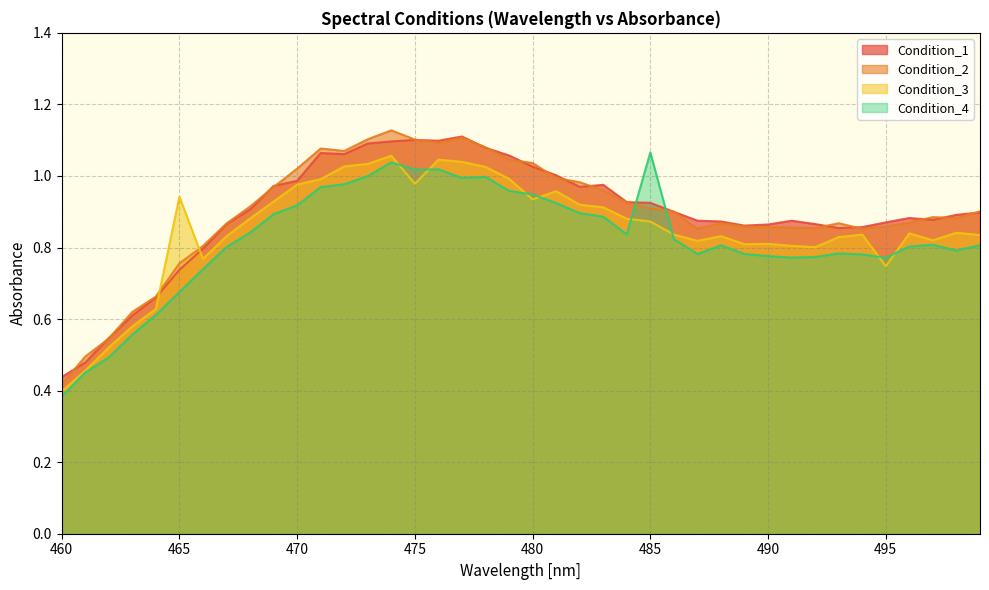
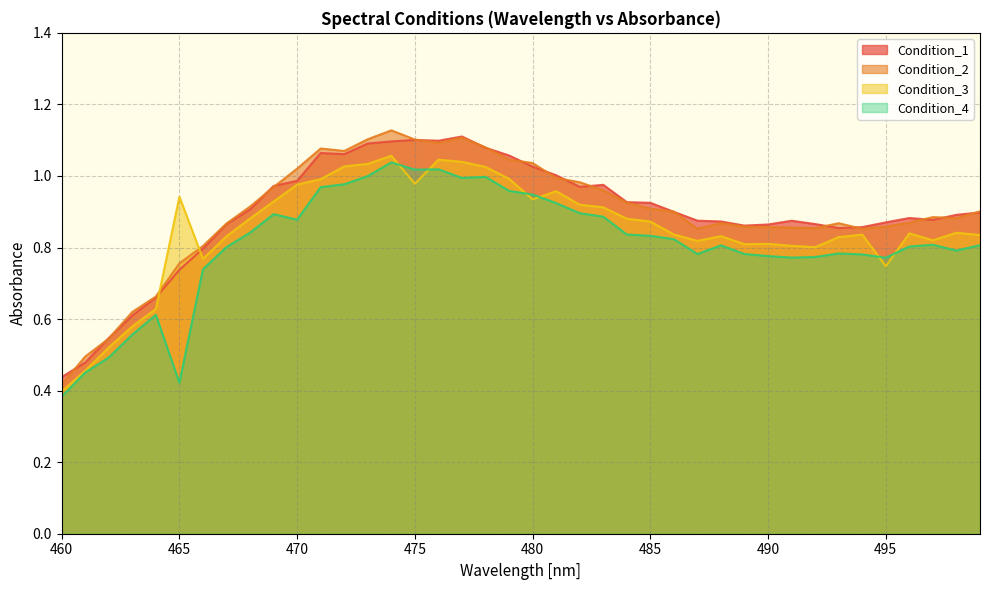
  {
    "Condition_3": {
      "460": 0.40,
      "465": 0.94,
      "470": 0.98,
      "475": 0.98,
      "480": 0.93,
      "485": 0.87,
      "490": 0.81,
      "495": 0.75
    },
    "Condition_4": {
      "460": 0.38,
-     "465": 0.68,
-     "470": 0.92,
+     "465": 0.42,
+     "470": 0.88,
      "475": 1.02,
      "480": 0.95,
-     "485": 1.07,
+     "485": 0.83,
      "490": 0.78,
      "495": 0.77
    }
  }
